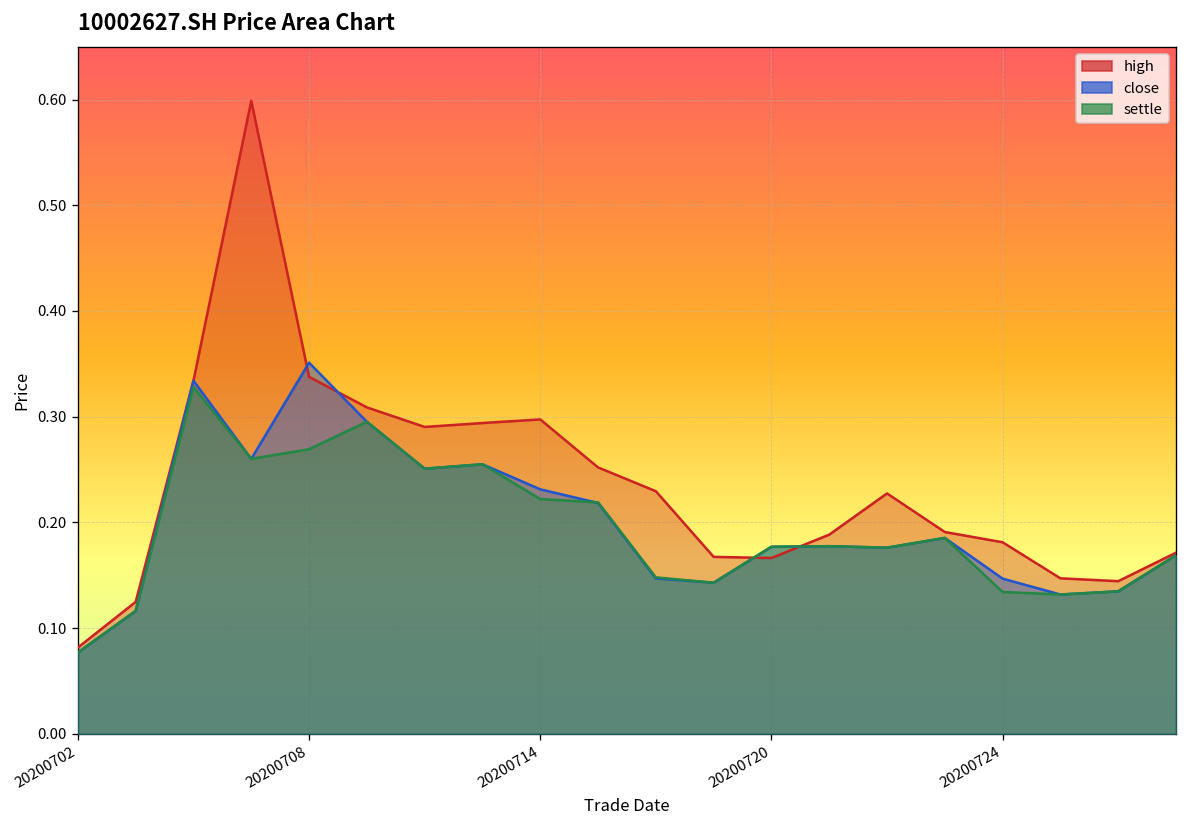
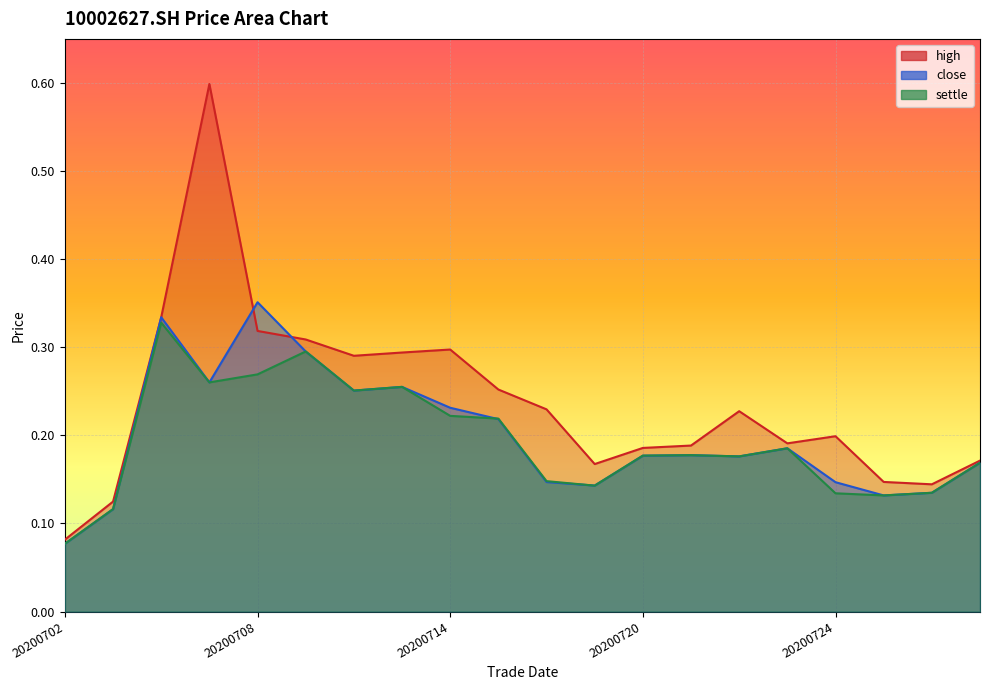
  {
    "high": {
      "20200702": 0.08,
-     "20200708": 0.34,
+     "20200708": 0.32,
      "20200714": 0.30,
-     "20200720": 0.17,
-     "20200724": 0.18
+     "20200720": 0.19,
+     "20200724": 0.20
    },
    "close": {
      "20200708": 0.35,
      "20200714": 0.23,
      "20200724": 0.15
    },
    "settle": {
      "20200708": 0.27,
      "20200714": 0.22,
      "20200724": 0.13
    }
  }
